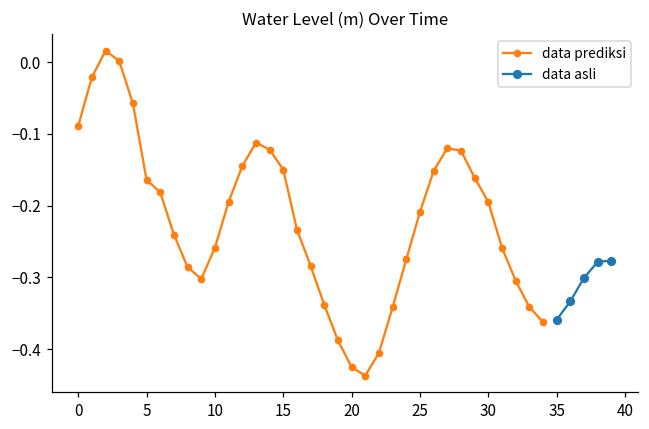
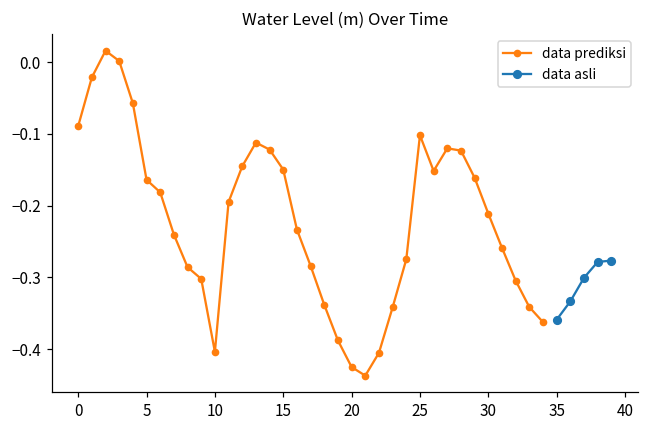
  {
    "data prediksi": {
      "0": -0.09,
      "5": -0.16,
-     "10": -0.26,
+     "10": -0.40,
      "15": -0.15,
      "20": -0.42,
-     "25": -0.21,
-     "30": -0.19
+     "25": -0.10,
+     "30": -0.21
    },
    "data asli": {
      "35": -0.36
    }
  }
